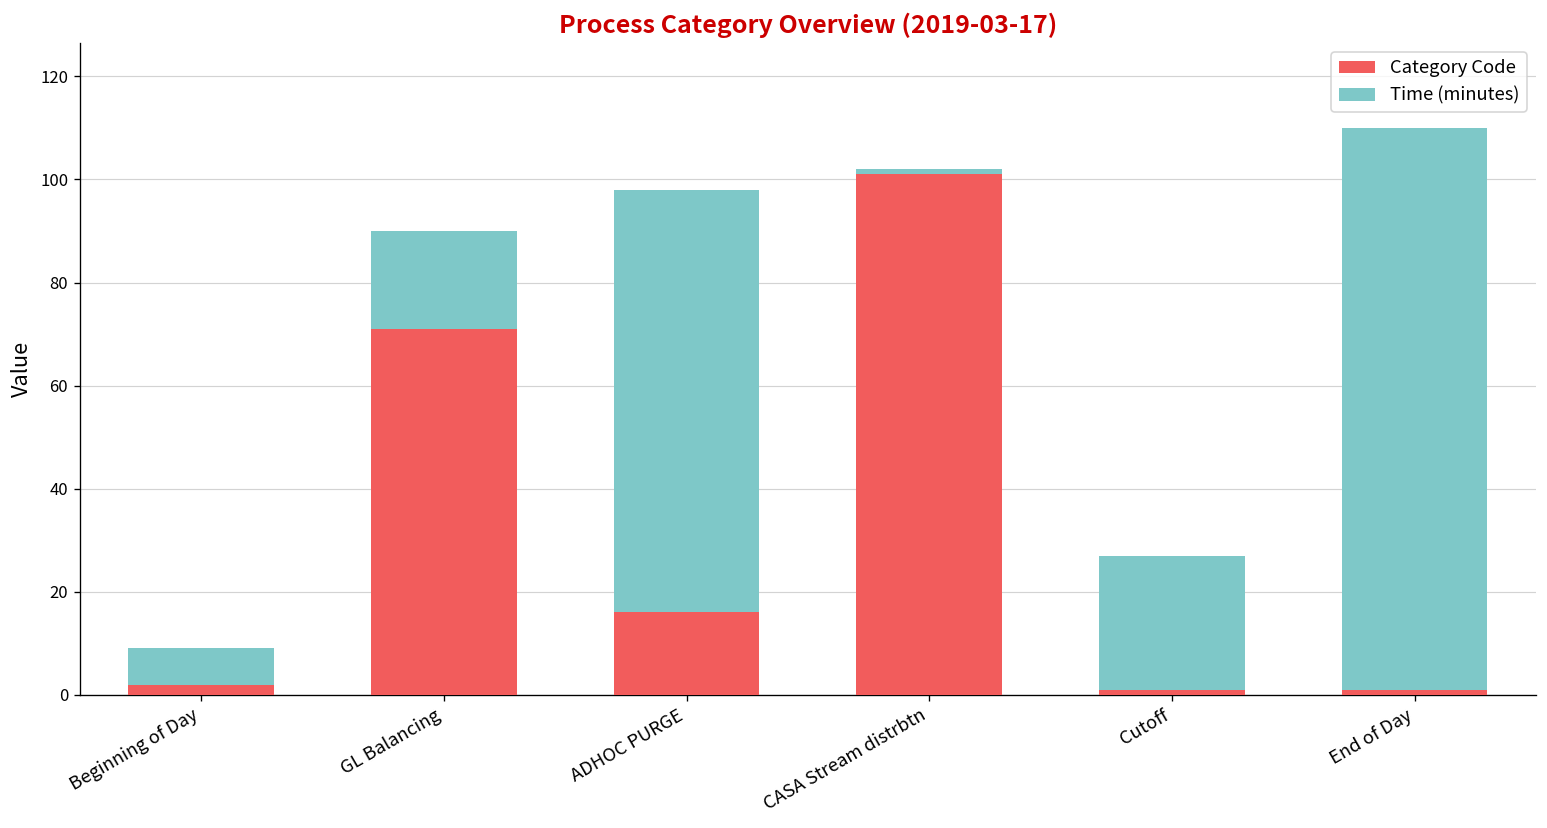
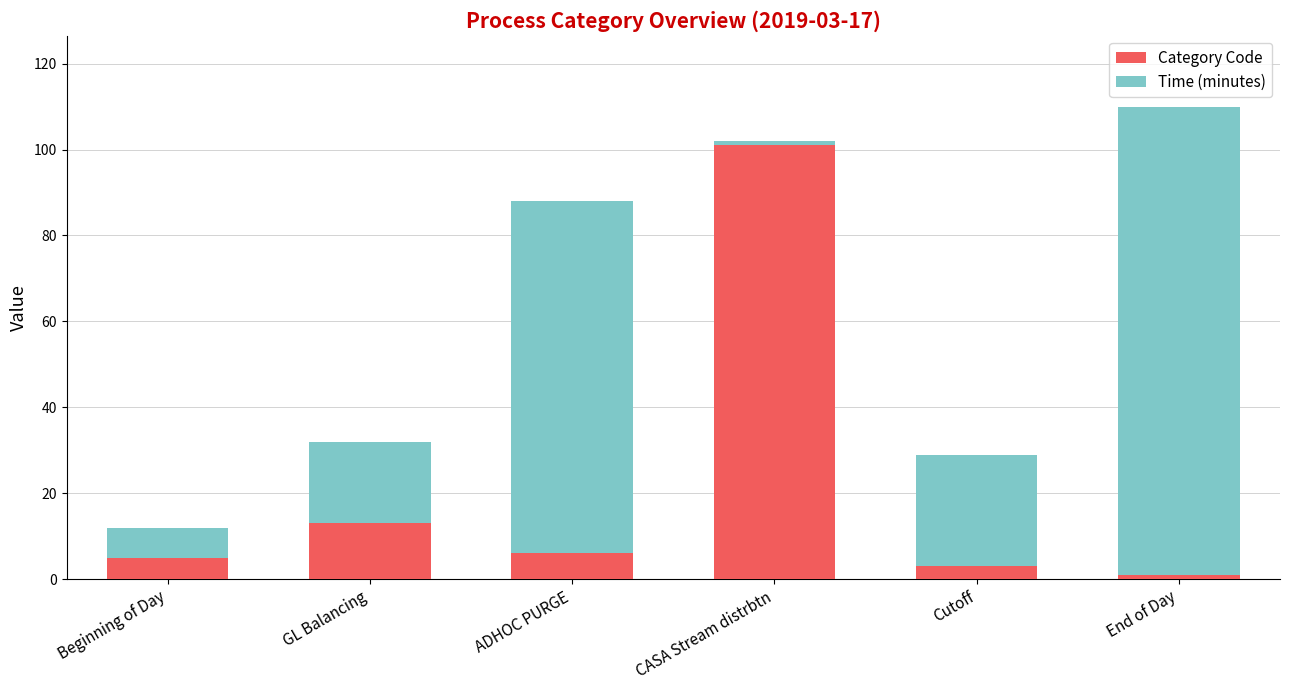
  {
    "Category Code": {
-     "Beginning of Day": 2,
-     "GL Balancing": 71,
-     "ADHOC PURGE": 16,
+     "Beginning of Day": 5,
+     "GL Balancing": 13,
+     "ADHOC PURGE": 6,
      "CASA Stream distrbtn": 101,
-     "Cutoff": 1,
+     "Cutoff": 3,
      "End of Day": 1
    },
    "Time (minutes)": {
      "Beginning of Day": 7,
      "GL Balancing": 19,
      "ADHOC PURGE": 82,
      "CASA Stream distrbtn": 1,
      "Cutoff": 26,
      "End of Day": 109
    }
  }
